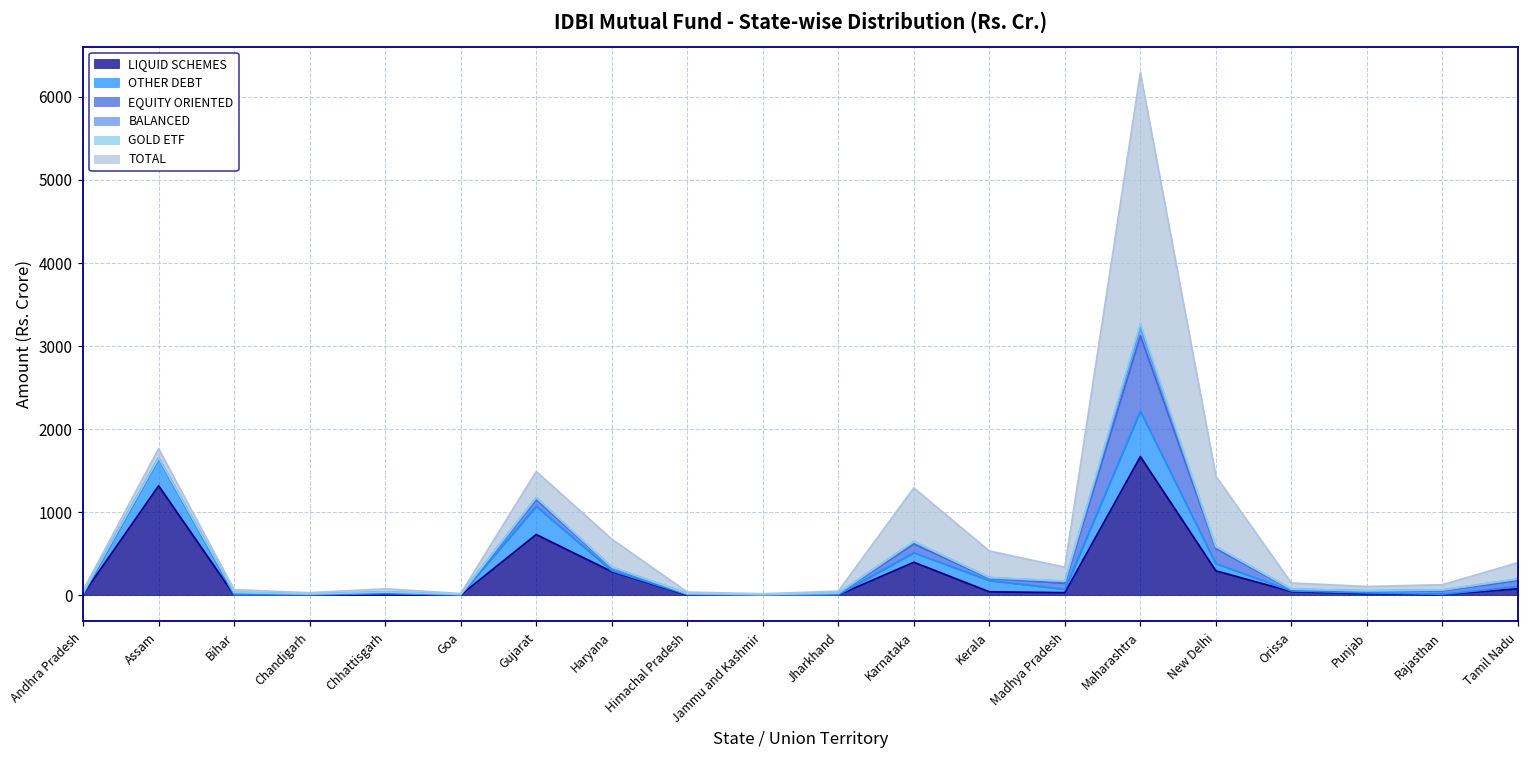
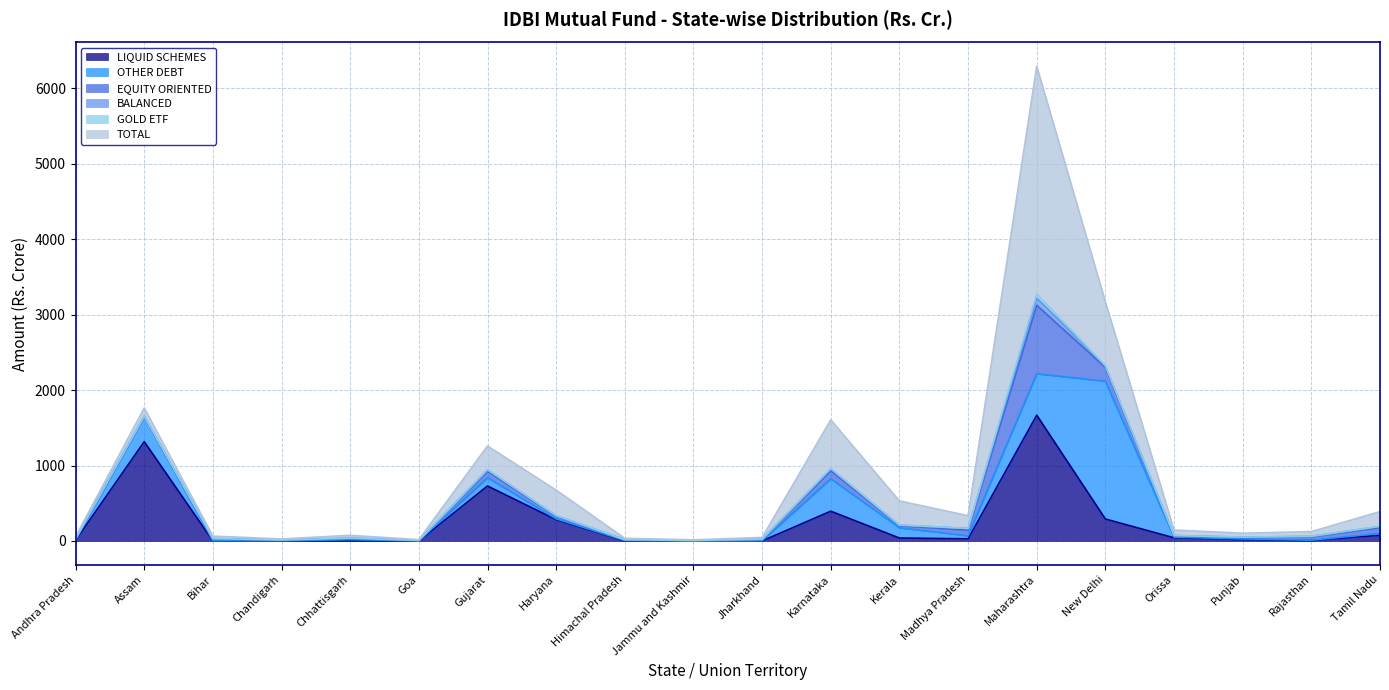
  {
    "LIQUID SCHEMES": {
      "Assam": 1300,
      "Gujarat": 700,
      "Karnataka": 400,
      "Kerala": 0,
      "Madhya Pradesh": 0,
      "Maharashtra": 1700,
      "New Delhi": 300
    },
    "OTHER DEBT": {
-     "Gujarat": 300,
-     "Karnataka": 100,
+     "Gujarat": 100,
+     "Karnataka": 400,
      "Madhya Pradesh": 0,
      "Maharashtra": 500,
-     "New Delhi": 100
+     "New Delhi": 1800
    }
  }
